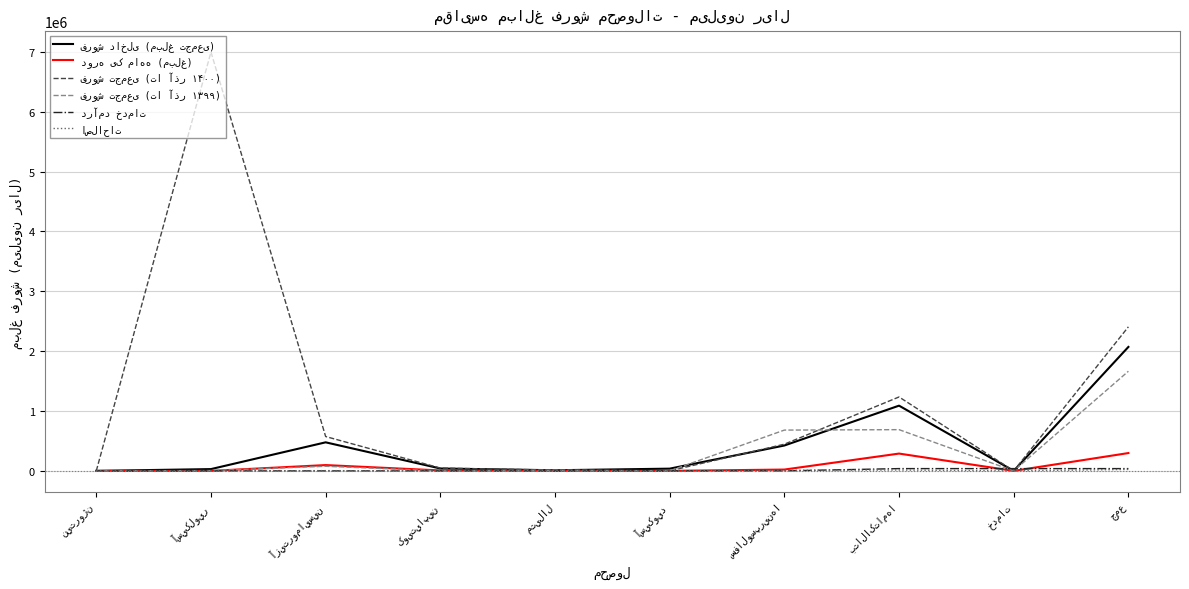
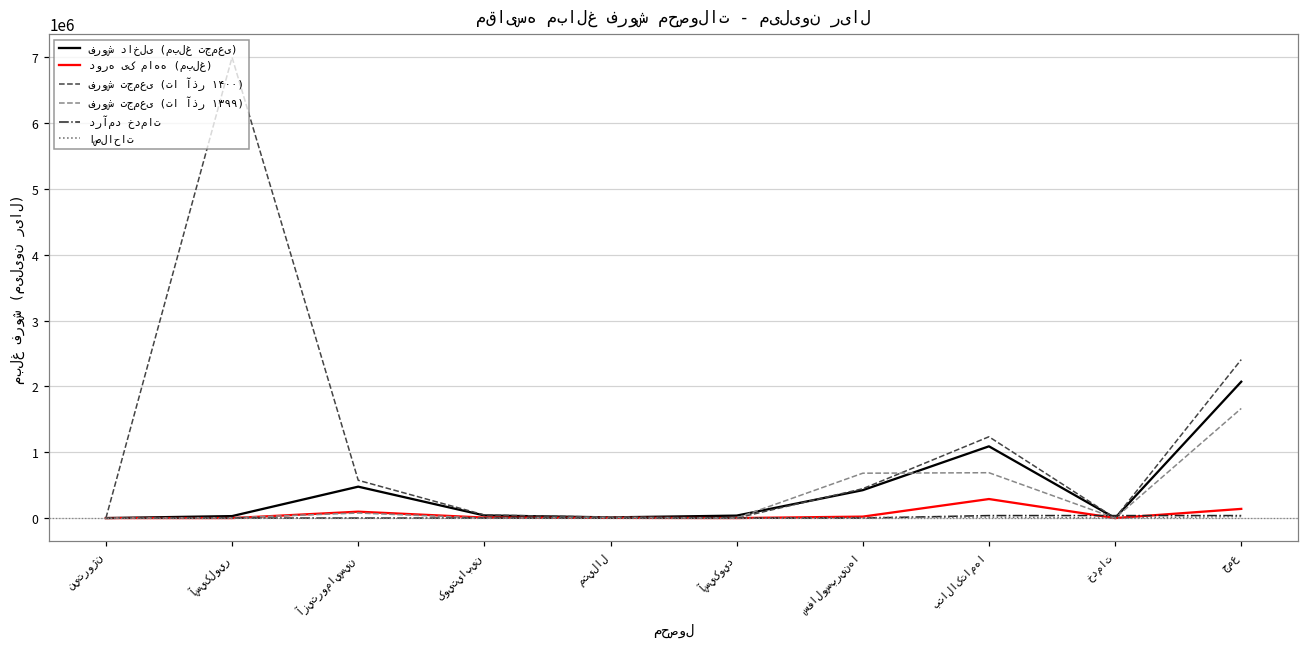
  {
    "دوره یک ماهه (مبلغ)": {
      "بتالاکتامها": 300000,
-     "جمع": 300000
+     "جمع": 100000
    }
  }
